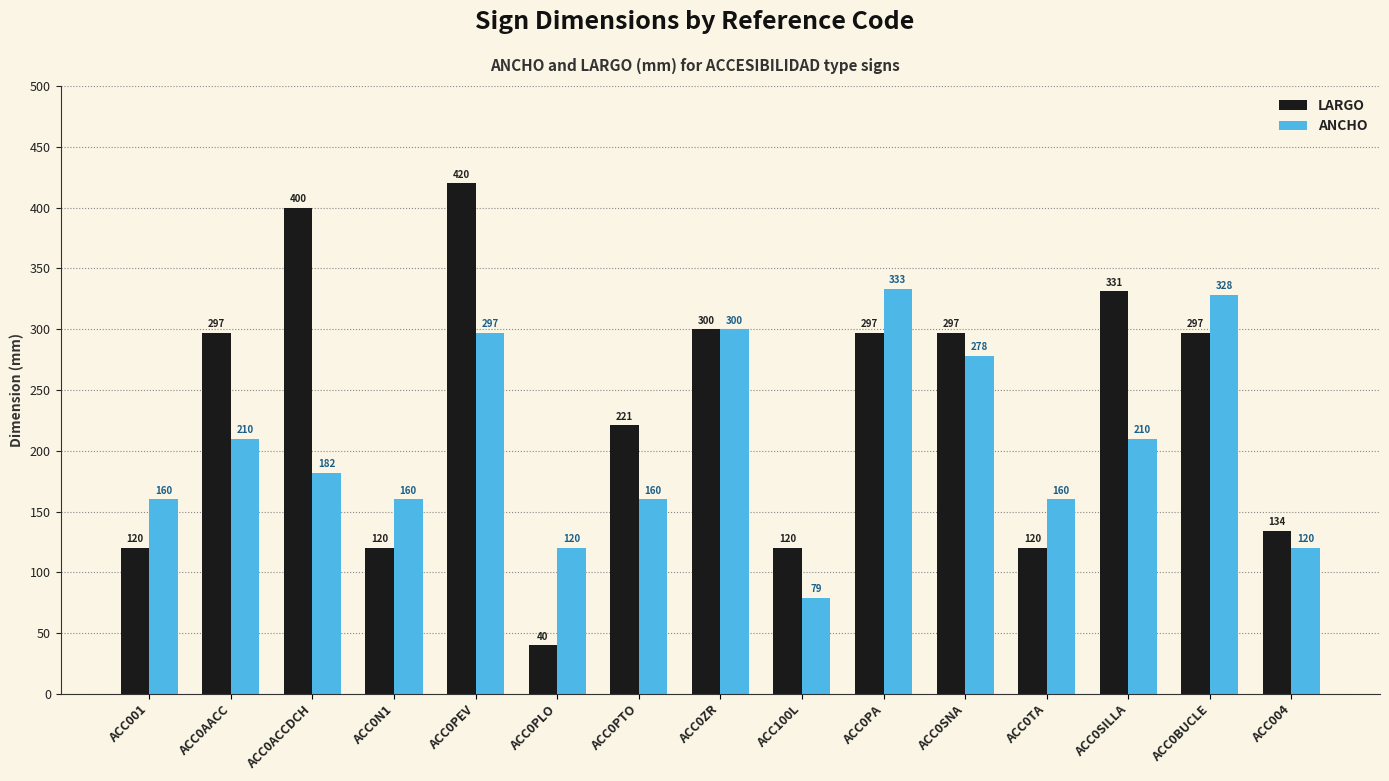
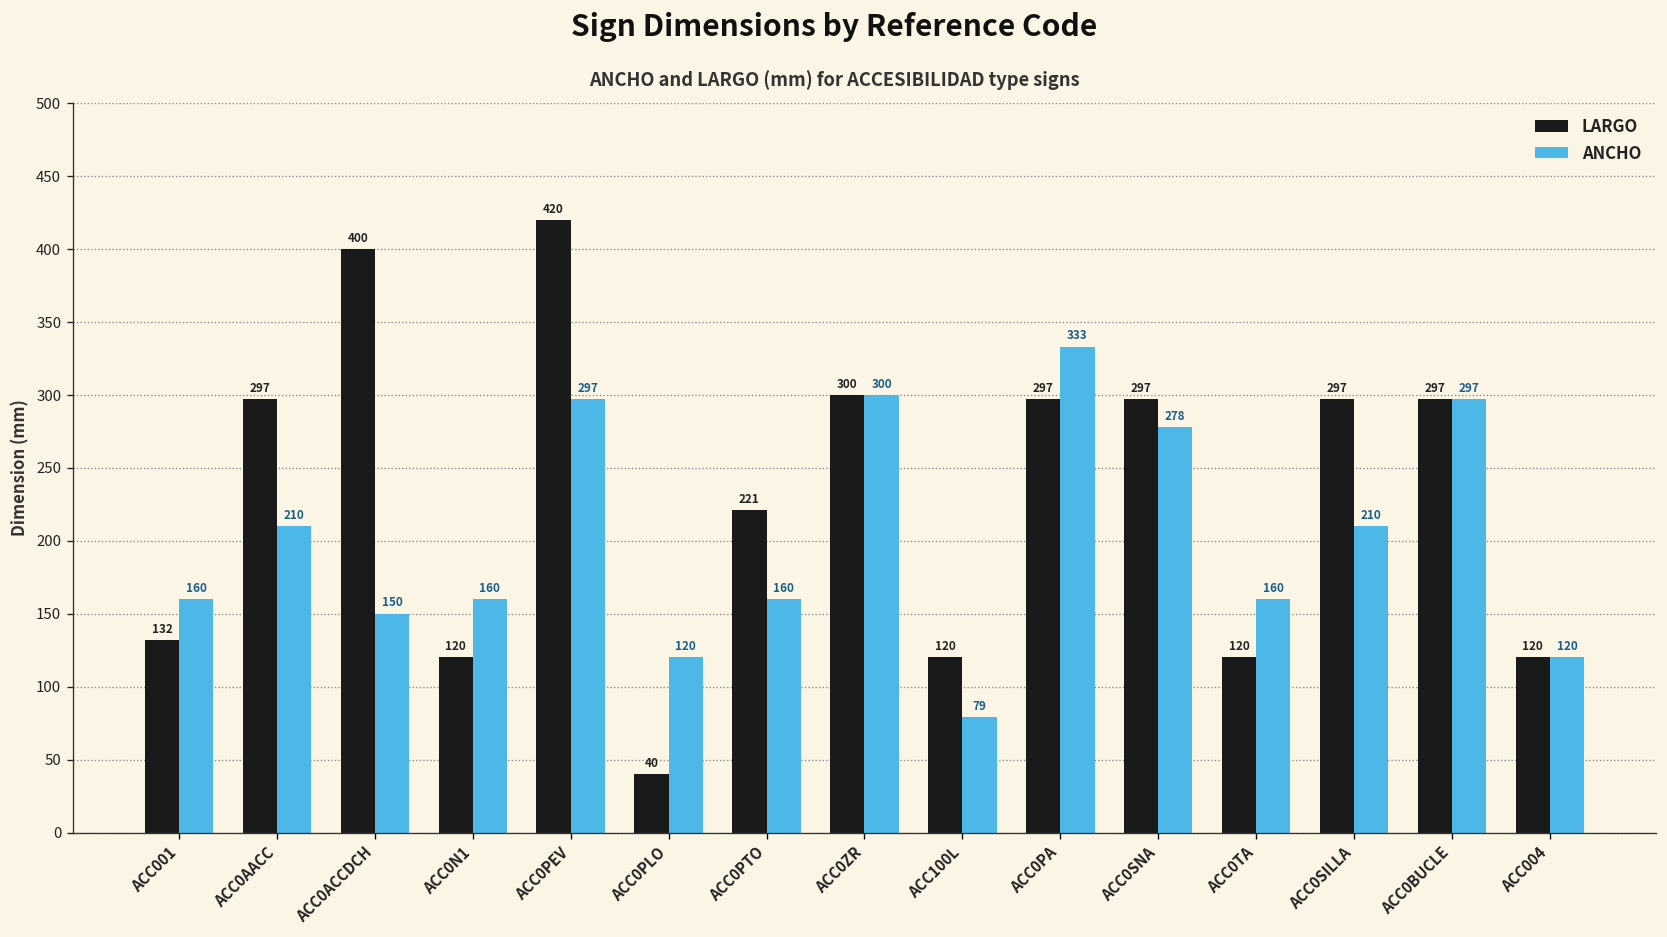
  {
    "LARGO": {
-     "ACC001": 120,
+     "ACC001": 132,
      "ACC0AACC": 297,
      "ACC0ACCDCH": 400,
      "ACC0N1": 120,
      "ACC0PEV": 420,
      "ACC0PLO": 40,
      "ACC0PTO": 221,
      "ACC0ZR": 300,
      "ACC100L": 120,
      "ACC0PA": 297,
      "ACC0SNA": 297,
      "ACC0TA": 120,
-     "ACC0SILLA": 331,
+     "ACC0SILLA": 297,
      "ACC0BUCLE": 297,
-     "ACC004": 134
+     "ACC004": 120
    },
    "ANCHO": {
      "ACC001": 160,
      "ACC0AACC": 210,
-     "ACC0ACCDCH": 182,
+     "ACC0ACCDCH": 150,
      "ACC0N1": 160,
      "ACC0PEV": 297,
      "ACC0PLO": 120,
      "ACC0PTO": 160,
      "ACC0ZR": 300,
      "ACC100L": 79,
      "ACC0PA": 333,
      "ACC0SNA": 278,
      "ACC0TA": 160,
      "ACC0SILLA": 210,
-     "ACC0BUCLE": 328,
+     "ACC0BUCLE": 297,
      "ACC004": 120
    }
  }
